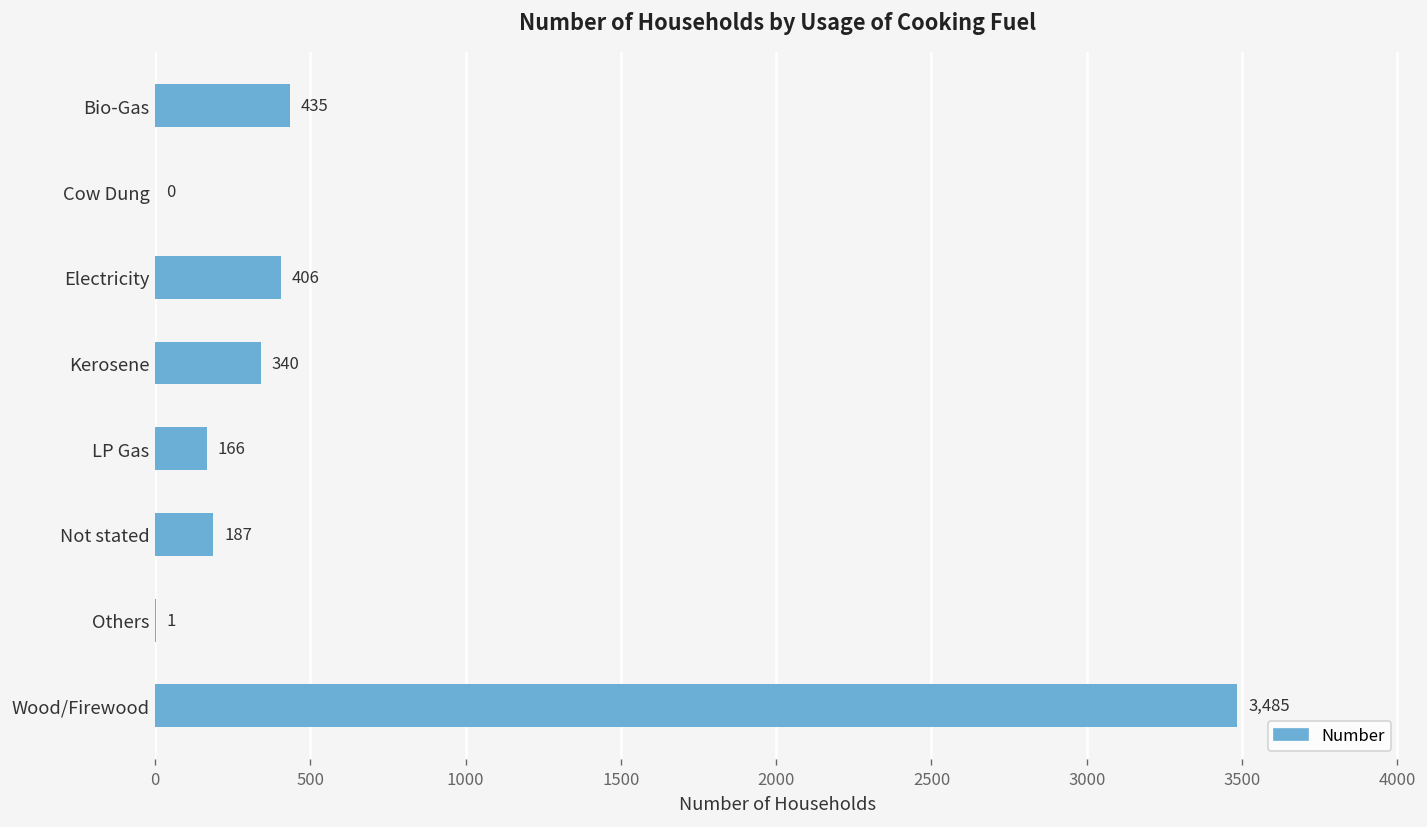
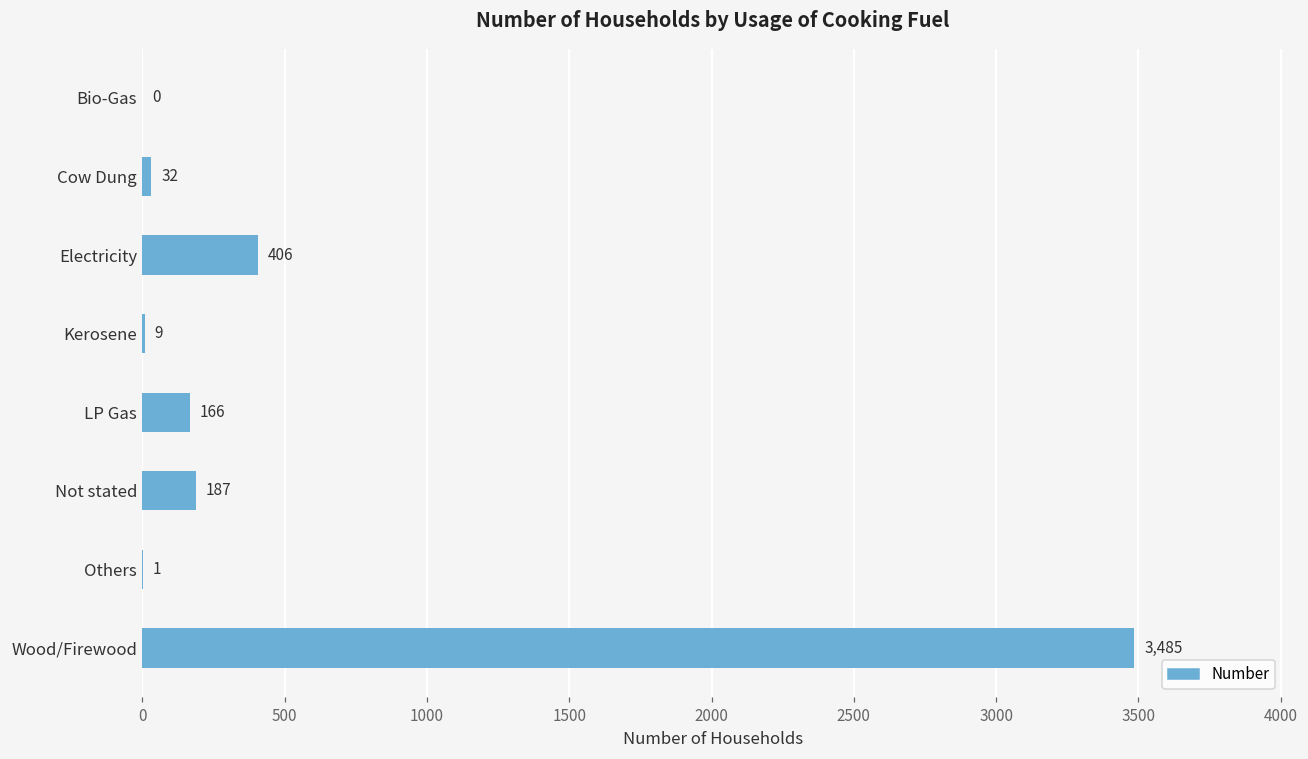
  {
-   "Bio-Gas": "435",
-   "Cow Dung": "0",
+   "Bio-Gas": "0",
+   "Cow Dung": "32",
    "Electricity": "406",
-   "Kerosene": "340",
+   "Kerosene": "9",
    "LP Gas": "166",
    "Not stated": "187",
    "Others": "1",
    "Wood/Firewood": "3,485"
  }
